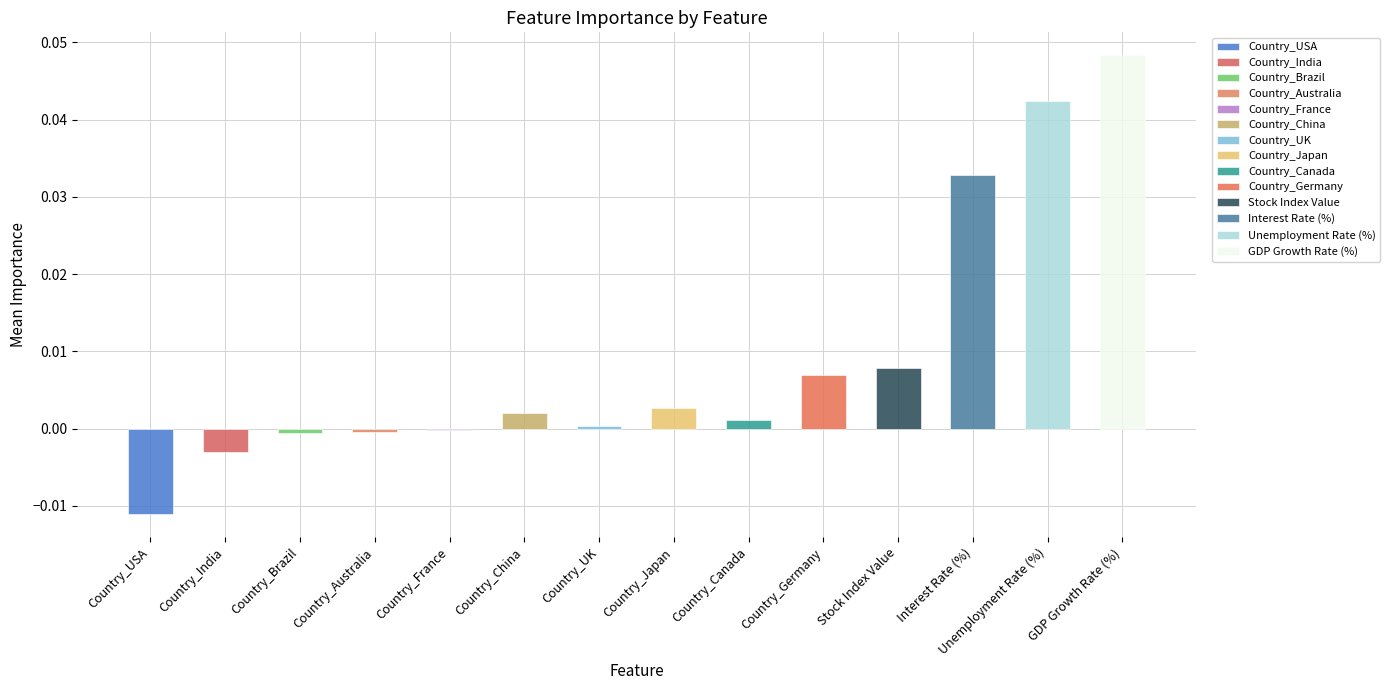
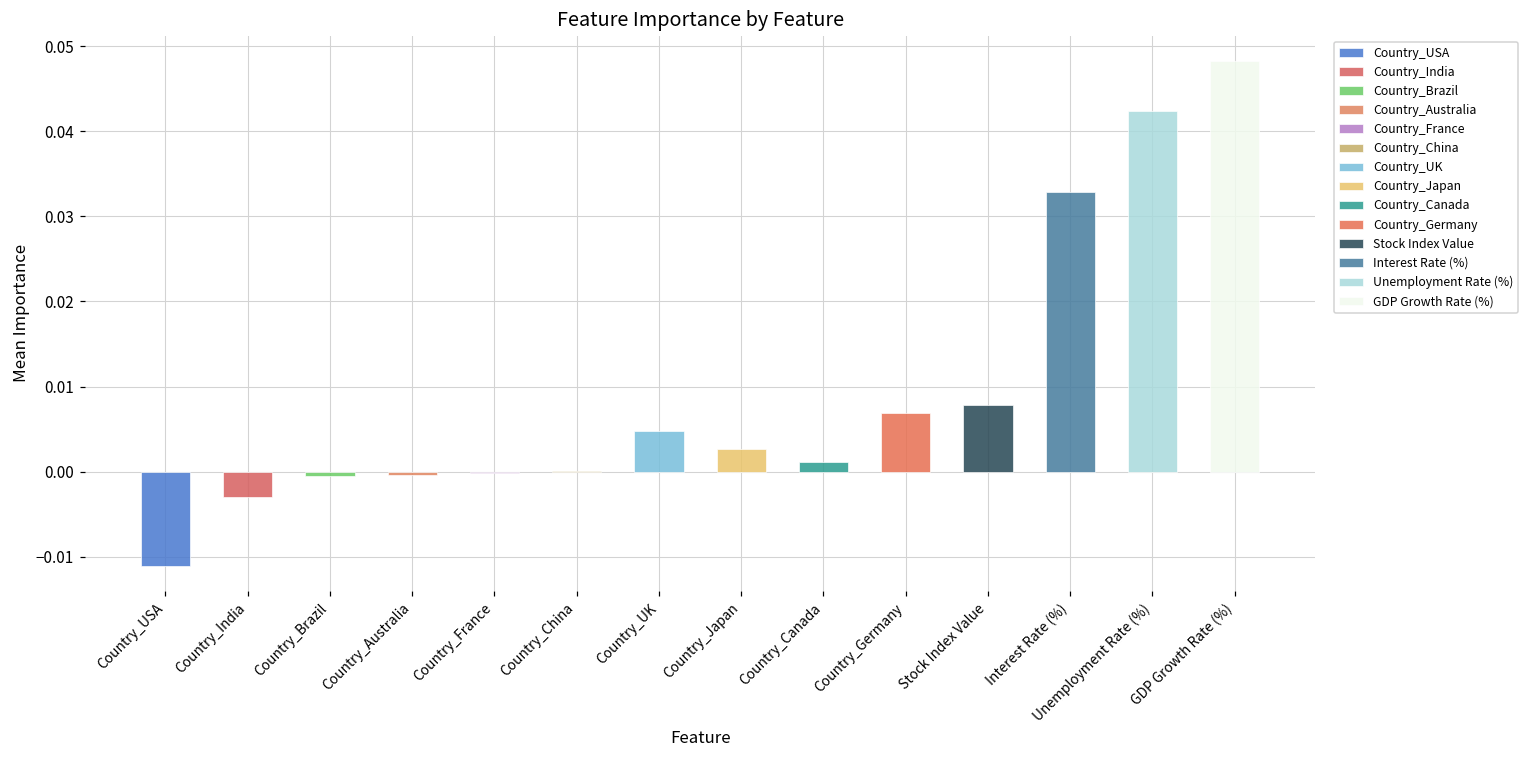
  {
    "Country_USA": -0.011,
    "Country_India": -0.003,
    "Country_Brazil": -0.001,
    "Country_Australia": 0.000,
-   "Country_China": 0.002,
-   "Country_UK": 0.000,
+   "Country_China": 0.000,
+   "Country_UK": 0.005,
    "Country_Japan": 0.003,
    "Country_Canada": 0.001,
    "Country_Germany": 0.007,
    "Stock Index Value": 0.008,
    "Interest Rate (%)": 0.033,
    "Unemployment Rate (%)": 0.042,
    "GDP Growth Rate (%)": 0.048
  }
